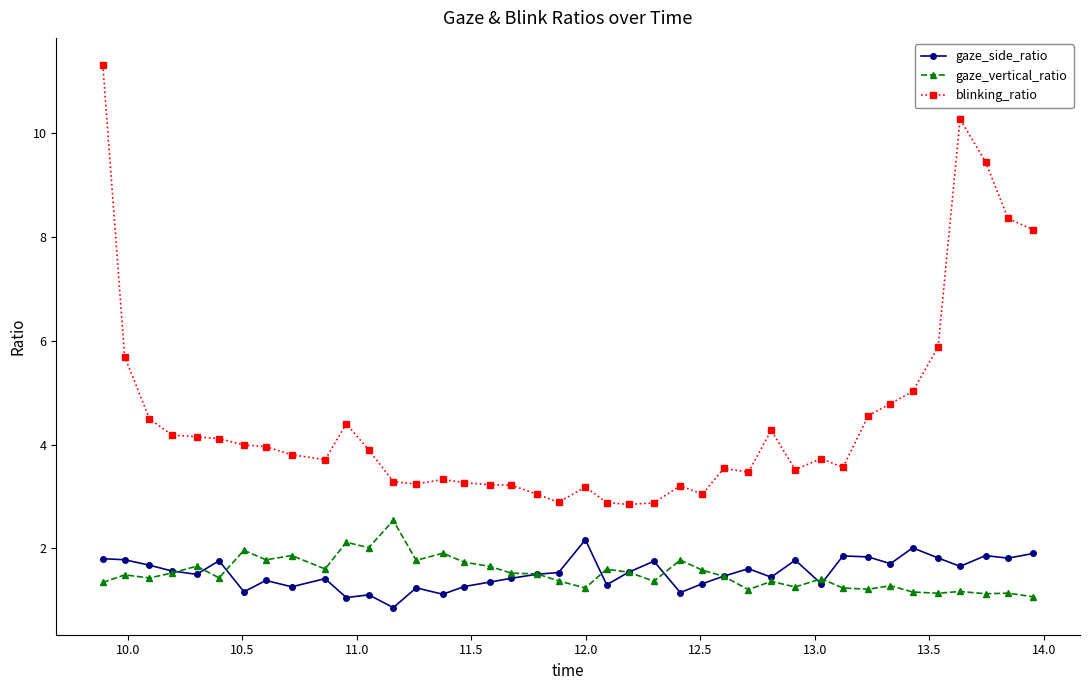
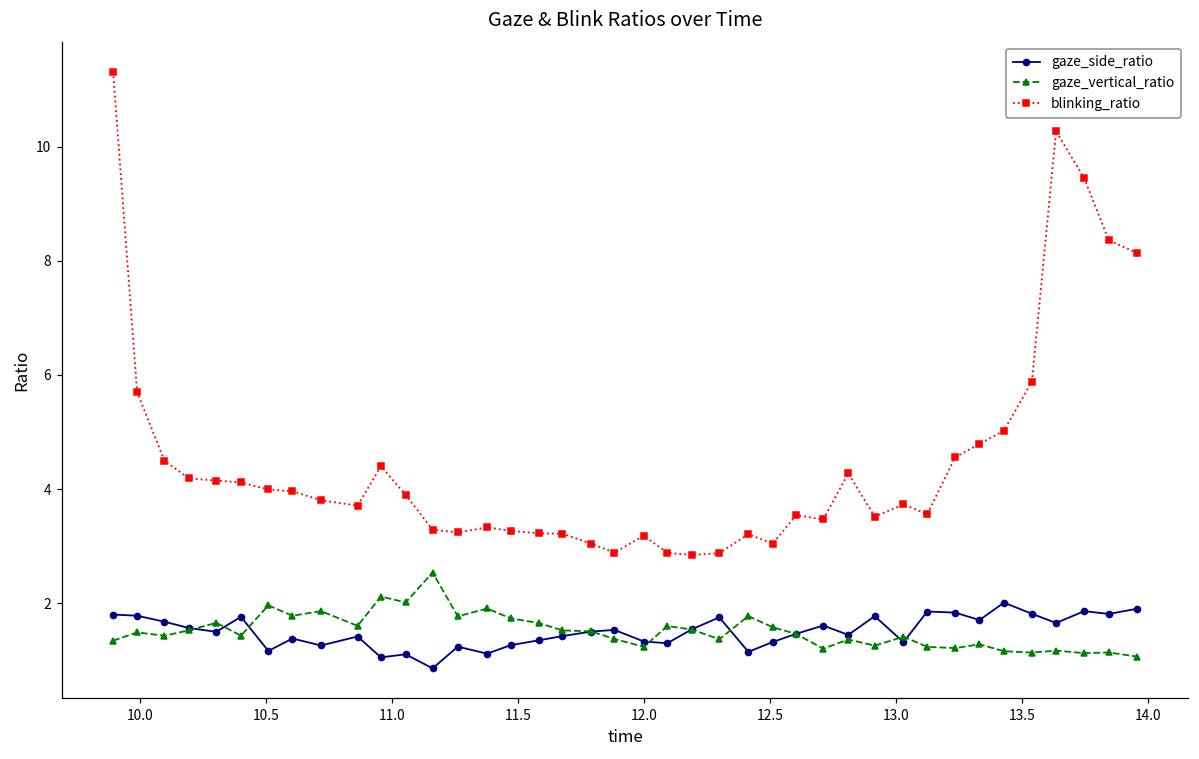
  {
    "gaze_side_ratio": {
-     "12.0": 2.2
+     "12.0": 1.3
    },
    "gaze_vertical_ratio": {
      "12.0": 1.2
    },
    "blinking_ratio": {
      "12.0": 3.2
    }
  }
